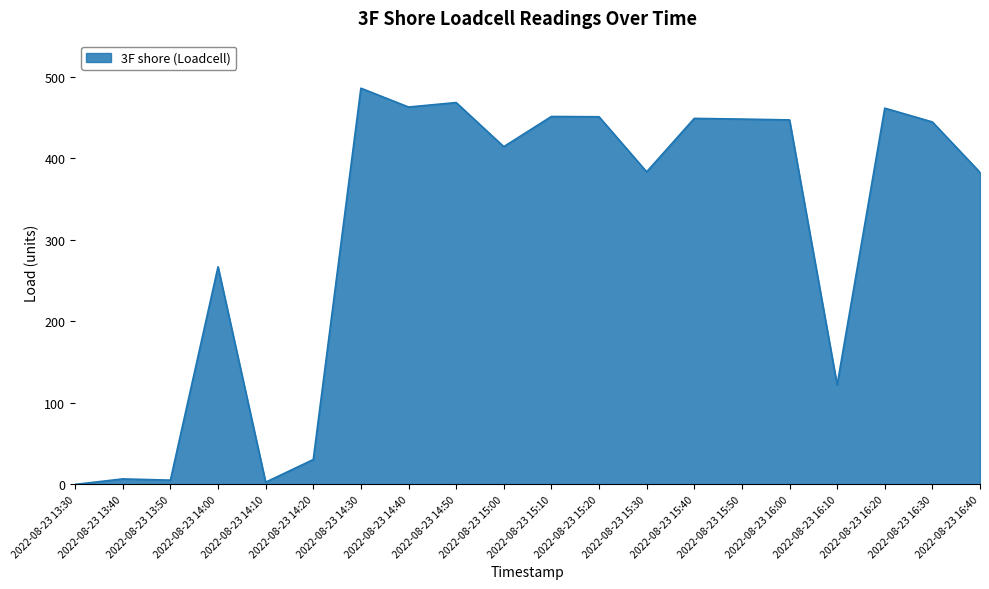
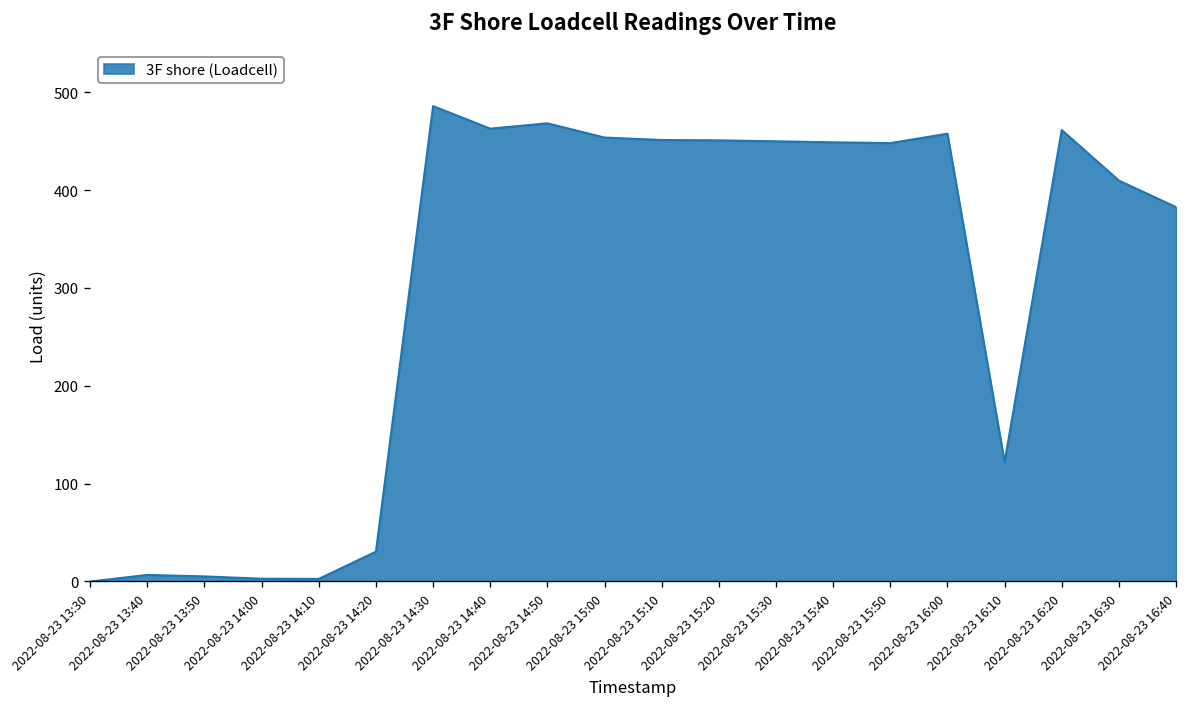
  {
    "2022-08-23 13:30": 0,
    "2022-08-23 13:40": 10,
    "2022-08-23 13:50": 10,
-   "2022-08-23 14:00": 270,
+   "2022-08-23 14:00": 0,
    "2022-08-23 14:10": 0,
    "2022-08-23 14:20": 30,
    "2022-08-23 14:30": 490,
    "2022-08-23 14:40": 460,
    "2022-08-23 14:50": 470,
-   "2022-08-23 15:00": 410,
+   "2022-08-23 15:00": 450,
    "2022-08-23 15:10": 450,
    "2022-08-23 15:20": 450,
-   "2022-08-23 15:30": 380,
+   "2022-08-23 15:30": 450,
    "2022-08-23 15:40": 450,
    "2022-08-23 15:50": 450,
-   "2022-08-23 16:00": 450,
+   "2022-08-23 16:00": 460,
    "2022-08-23 16:10": 120,
    "2022-08-23 16:20": 460,
-   "2022-08-23 16:30": 440,
+   "2022-08-23 16:30": 410,
    "2022-08-23 16:40": 380
  }
